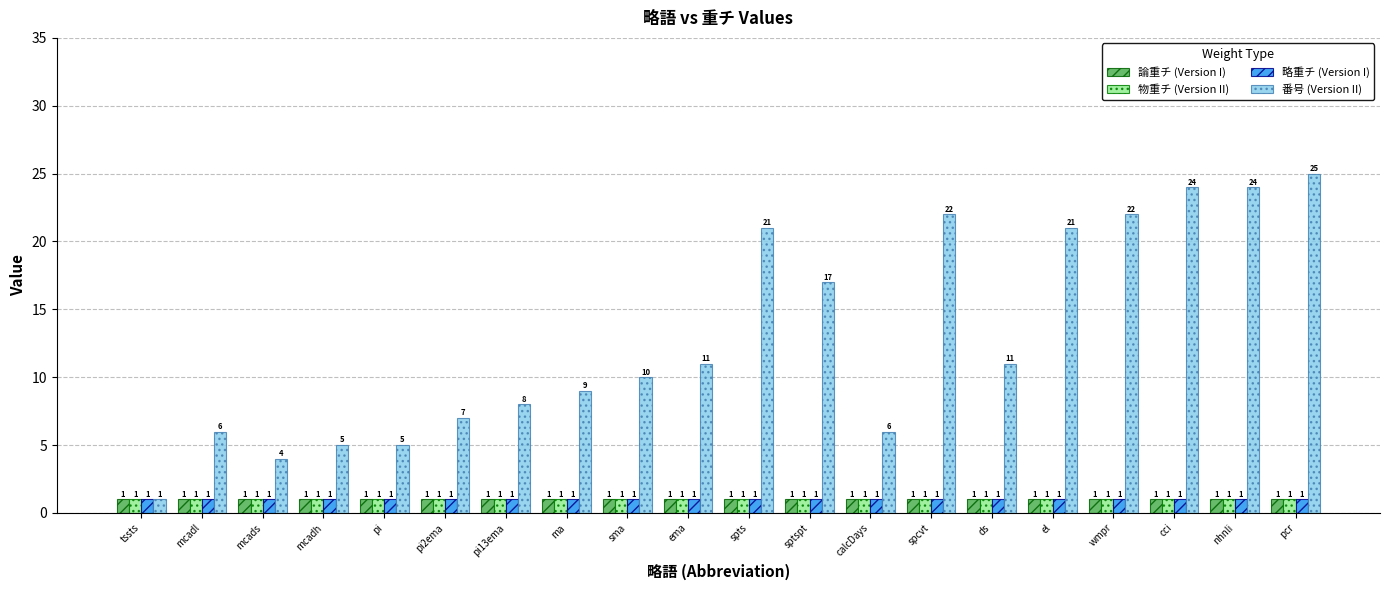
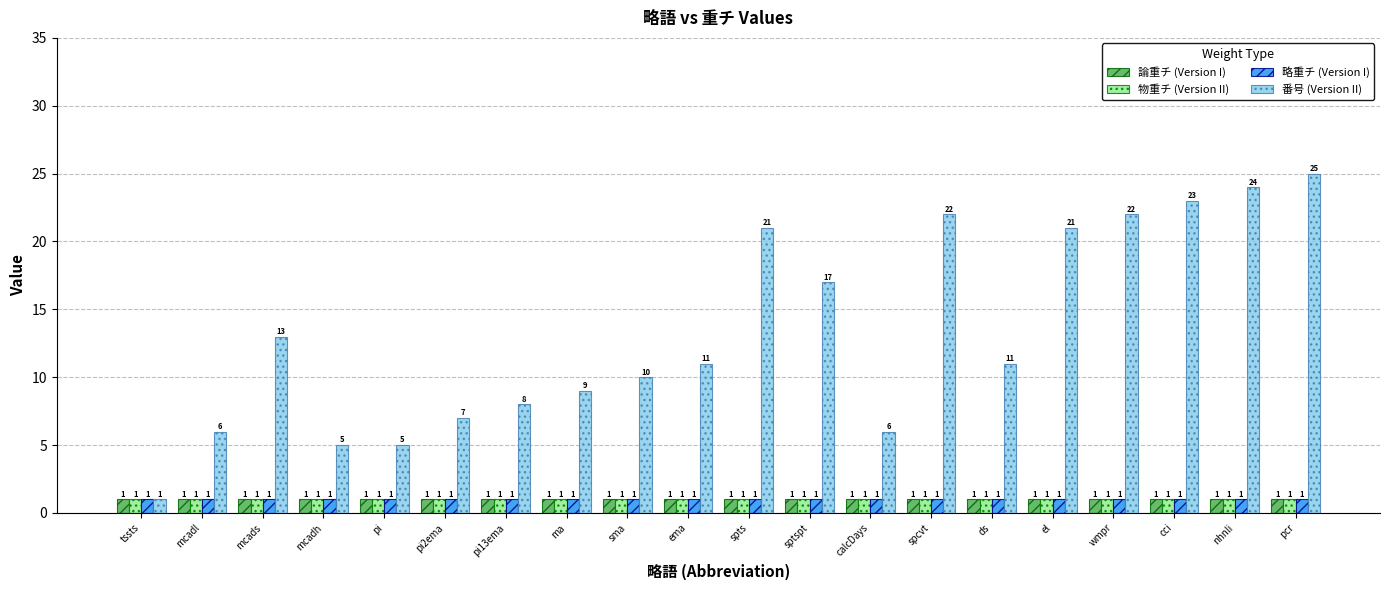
  {
    "論重チ (Version I)": {
      "tssts": 1,
      "mcadl": 1,
      "mcads": 1,
      "mcadh": 1,
      "pi": 1,
      "pi2ema": 1,
      "pi13ema": 1,
      "ma": 1,
      "sma": 1,
      "ema": 1,
      "spts": 1,
      "sptspt": 1,
      "calcDays": 1,
      "spcvt": 1,
      "ds": 1,
      "el": 1,
      "wmpr": 1,
      "cci": 1,
      "nhnli": 1,
      "pcr": 1
    },
    "物重チ (Version II)": {
      "tssts": 1,
      "mcadl": 1,
      "mcads": 1,
      "mcadh": 1,
      "pi": 1,
      "pi2ema": 1,
      "pi13ema": 1,
      "ma": 1,
      "sma": 1,
      "ema": 1,
      "spts": 1,
      "sptspt": 1,
      "calcDays": 1,
      "spcvt": 1,
      "ds": 1,
      "el": 1,
      "wmpr": 1,
      "cci": 1,
      "nhnli": 1,
      "pcr": 1
    },
    "略重チ (Version I)": {
      "tssts": 1,
      "mcadl": 1,
      "mcads": 1,
      "mcadh": 1,
      "pi": 1,
      "pi2ema": 1,
      "pi13ema": 1,
      "ma": 1,
      "sma": 1,
      "ema": 1,
      "spts": 1,
      "sptspt": 1,
      "calcDays": 1,
      "spcvt": 1,
      "ds": 1,
      "el": 1,
      "wmpr": 1,
      "cci": 1,
      "nhnli": 1,
      "pcr": 1
    },
    "番号 (Version II)": {
      "tssts": 1,
      "mcadl": 6,
-     "mcads": 4,
+     "mcads": 13,
      "mcadh": 5,
      "pi": 5,
      "pi2ema": 7,
      "pi13ema": 8,
      "ma": 9,
      "sma": 10,
      "ema": 11,
      "spts": 21,
      "sptspt": 17,
      "calcDays": 6,
      "spcvt": 22,
      "ds": 11,
      "el": 21,
      "wmpr": 22,
-     "cci": 24,
+     "cci": 23,
      "nhnli": 24,
      "pcr": 25
    }
  }
